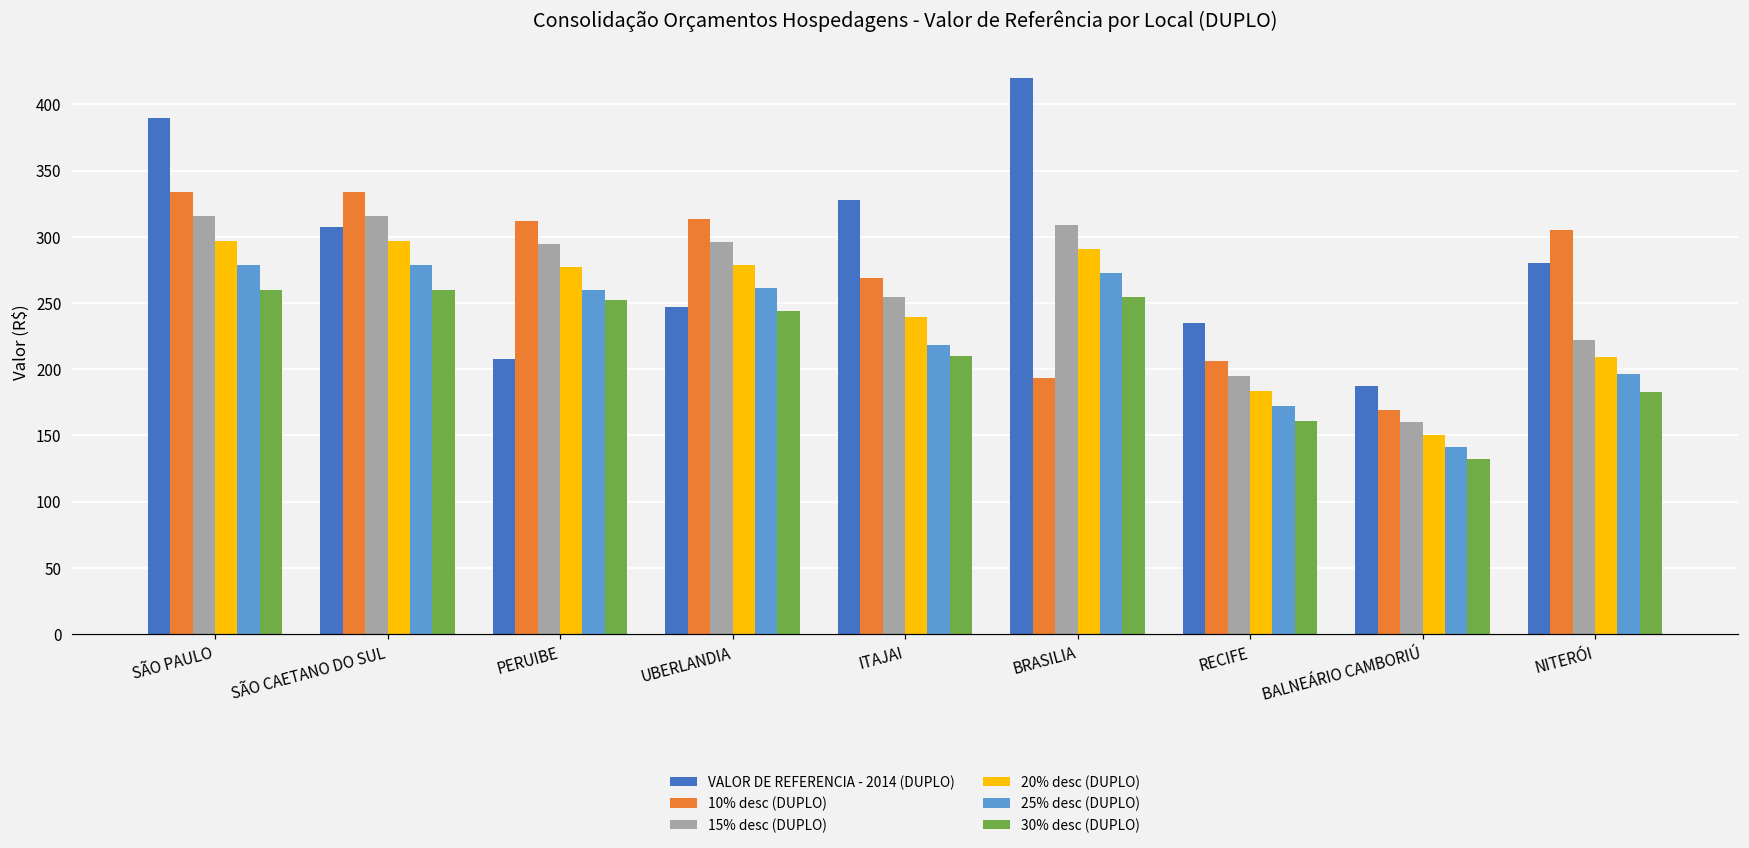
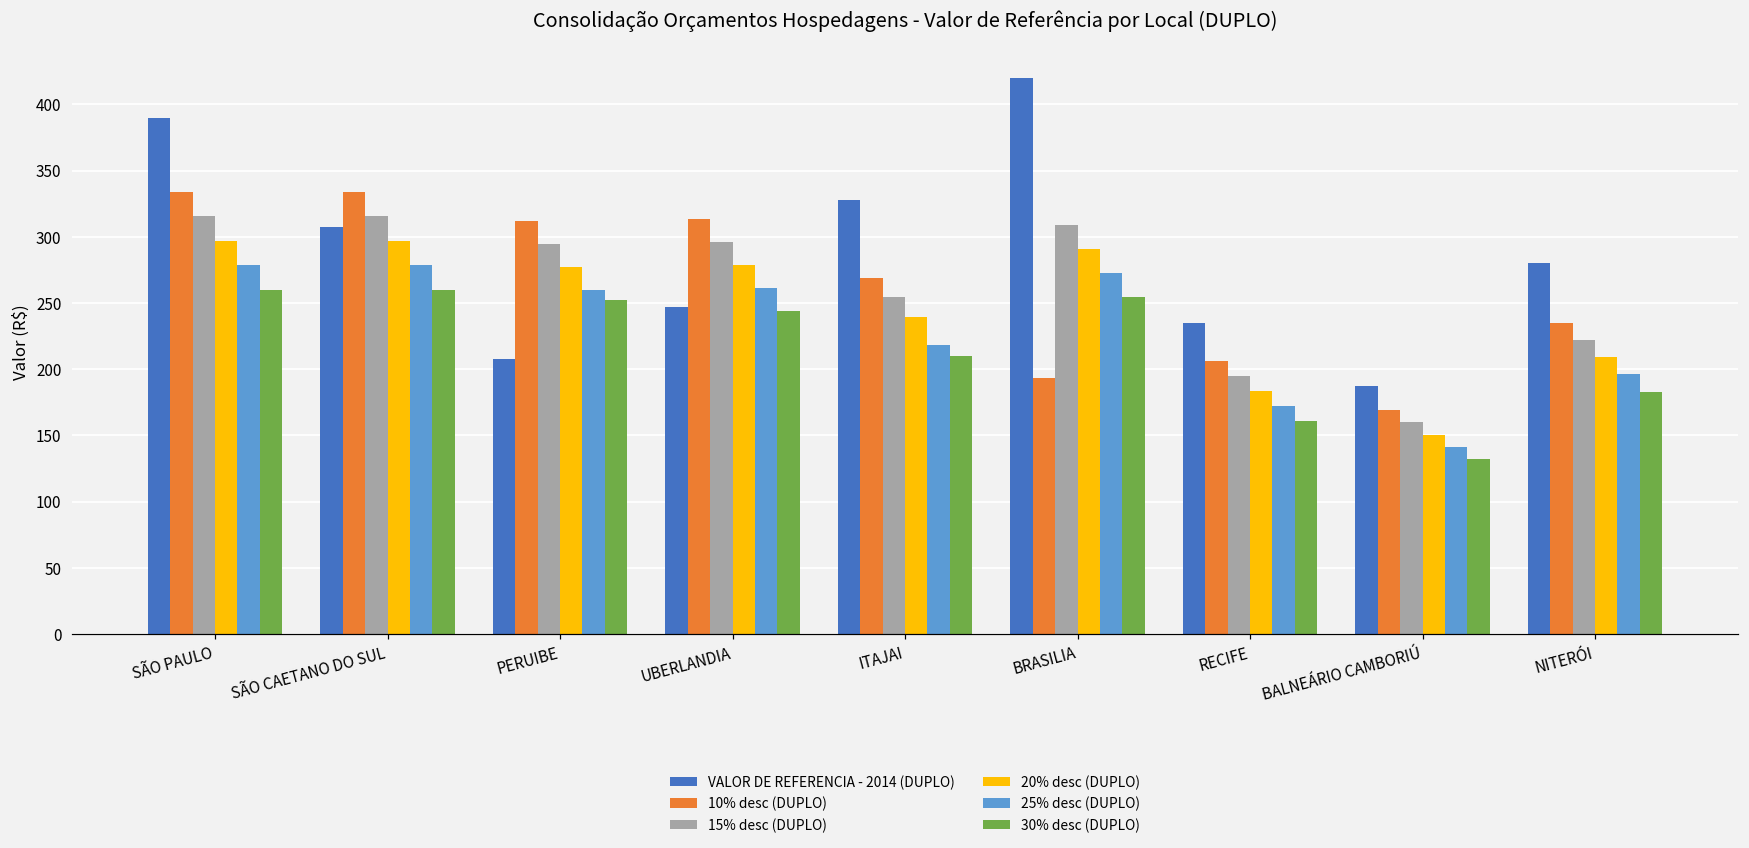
  {
    "10% desc (DUPLO)": {
      "SÃO PAULO": 334,
      "SÃO CAETANO DO SUL": 334,
      "PERUIBE": 312,
      "UBERLANDIA": 313,
      "ITAJAI": 269,
      "BRASILIA": 193,
      "RECIFE": 206,
      "BALNEÁRIO CAMBORIÚ": 169,
-     "NITERÓI": 305
+     "NITERÓI": 235
    },
    "15% desc (DUPLO)": {
      "SÃO PAULO": 316,
      "SÃO CAETANO DO SUL": 316,
      "PERUIBE": 294,
      "UBERLANDIA": 296,
      "ITAJAI": 254,
      "BRASILIA": 309,
      "RECIFE": 195,
      "BALNEÁRIO CAMBORIÚ": 160,
      "NITERÓI": 222
    },
    "20% desc (DUPLO)": {
      "SÃO PAULO": 297,
      "SÃO CAETANO DO SUL": 297,
      "PERUIBE": 277,
      "UBERLANDIA": 279,
      "ITAJAI": 239,
      "BRASILIA": 291,
      "RECIFE": 183,
      "BALNEÁRIO CAMBORIÚ": 151,
      "NITERÓI": 209
    },
    "30% desc (DUPLO)": {
      "SÃO PAULO": 260,
      "SÃO CAETANO DO SUL": 260,
      "PERUIBE": 252,
      "UBERLANDIA": 244,
      "ITAJAI": 210,
      "BRASILIA": 254,
      "RECIFE": 161,
      "BALNEÁRIO CAMBORIÚ": 132,
      "NITERÓI": 183
    }
  }
